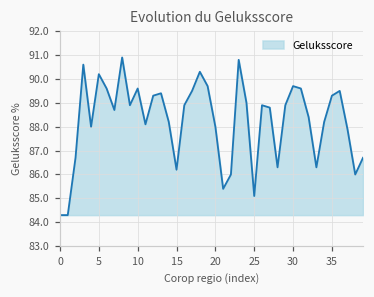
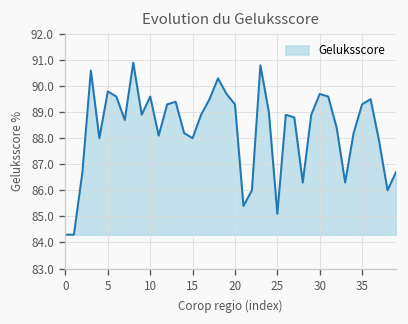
  {
    "0": 84.3,
-   "5": 90.2,
+   "5": 89.8,
    "10": 89.6,
-   "15": 86.2,
-   "20": 88.0,
+   "15": 88.0,
+   "20": 89.3,
    "25": 85.1,
    "30": 89.7,
    "35": 89.3
  }
